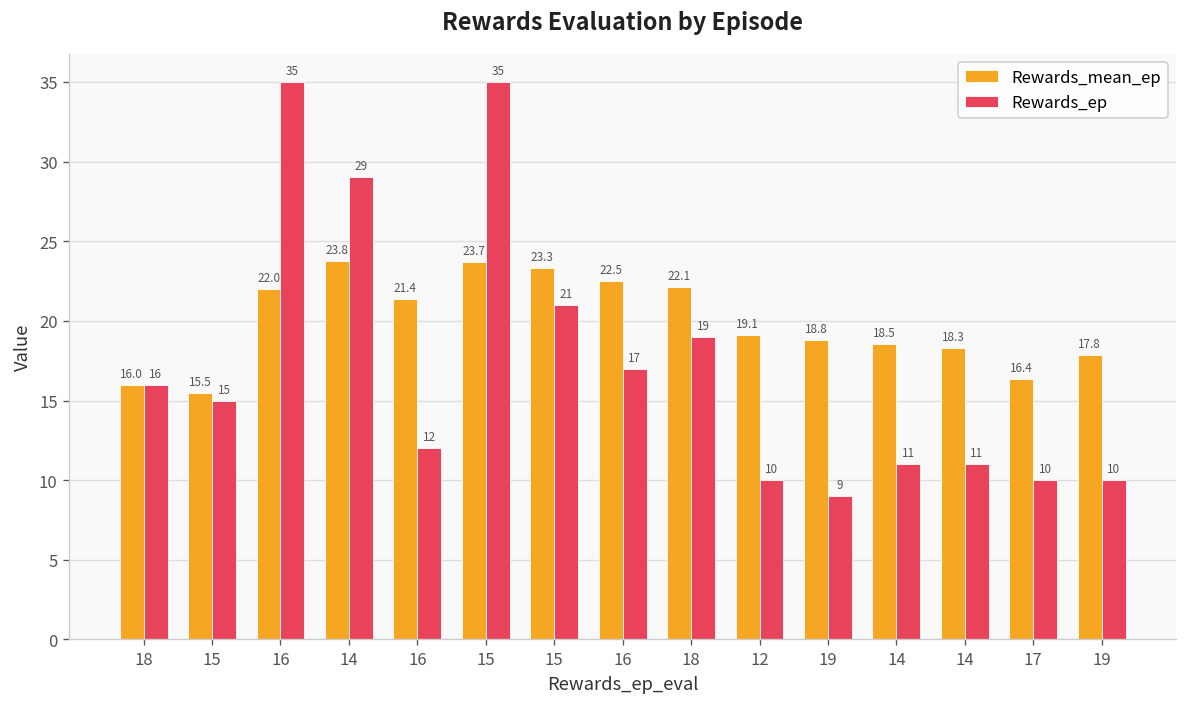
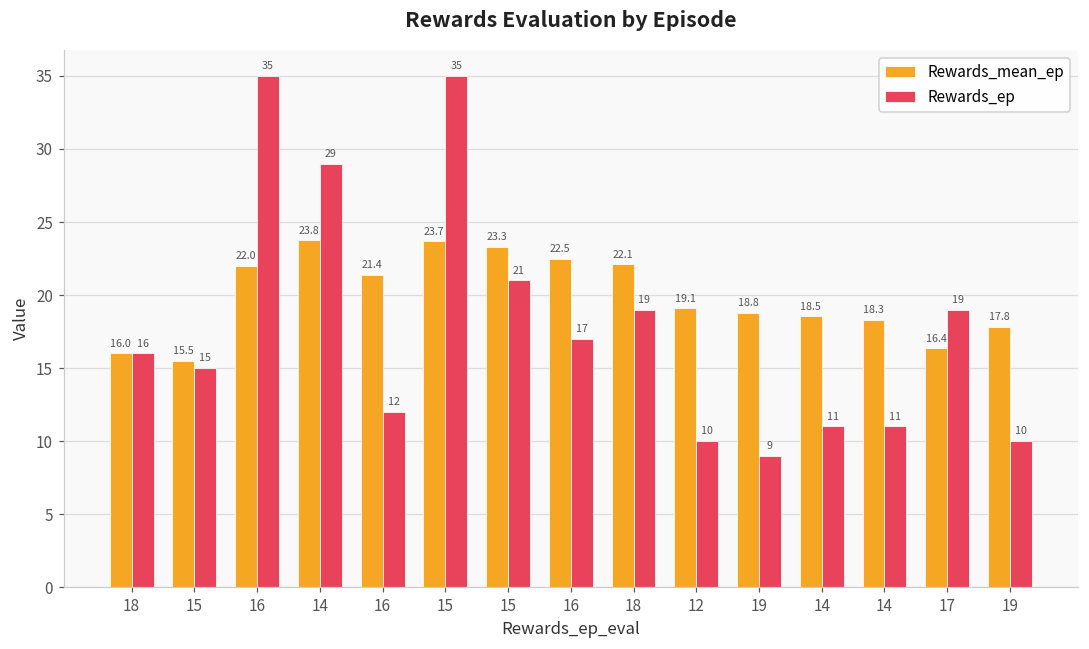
  {
    "Rewards_mean_ep": {
      "12": 19.1,
      "17": 16.4
    },
    "Rewards_ep": {
      "12": 10,
-     "17": 10
+     "17": 19
    }
  }
